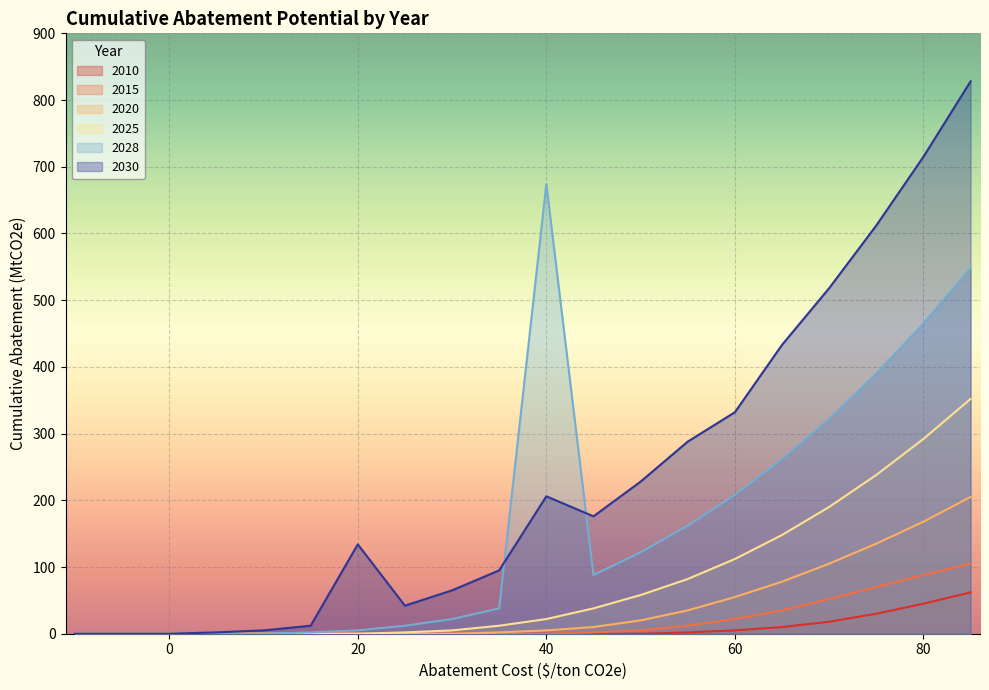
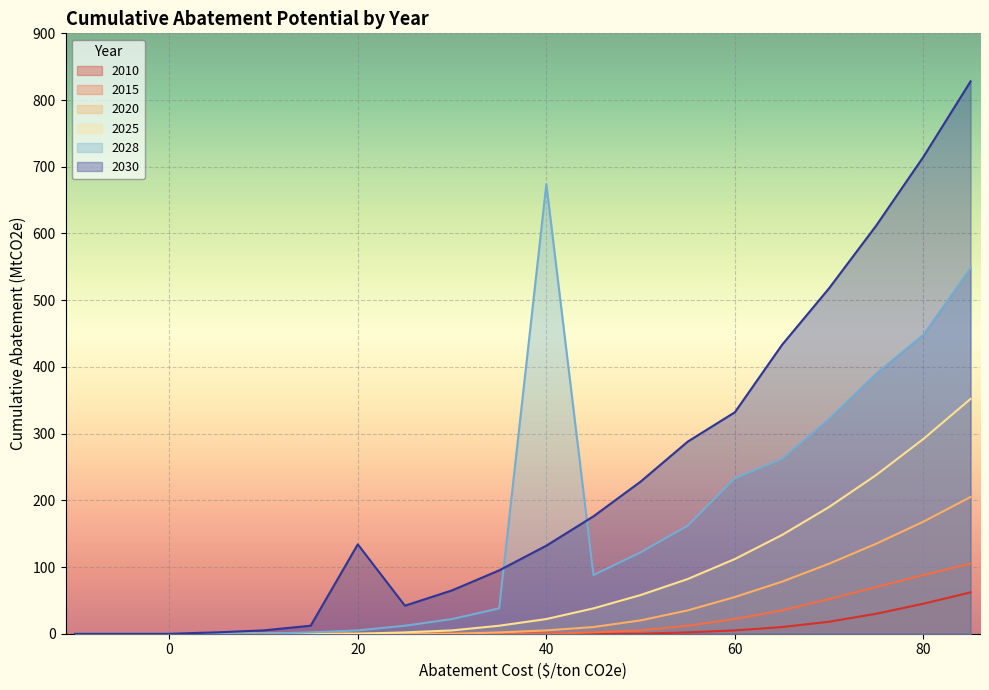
  {
    "2028": {
      "20": 10,
      "40": 670,
-     "60": 210,
-     "80": 470
+     "60": 230,
+     "80": 450
    },
    "2030": {
      "20": 130,
-     "40": 210,
+     "40": 130,
      "60": 330,
      "80": 720
    }
  }
